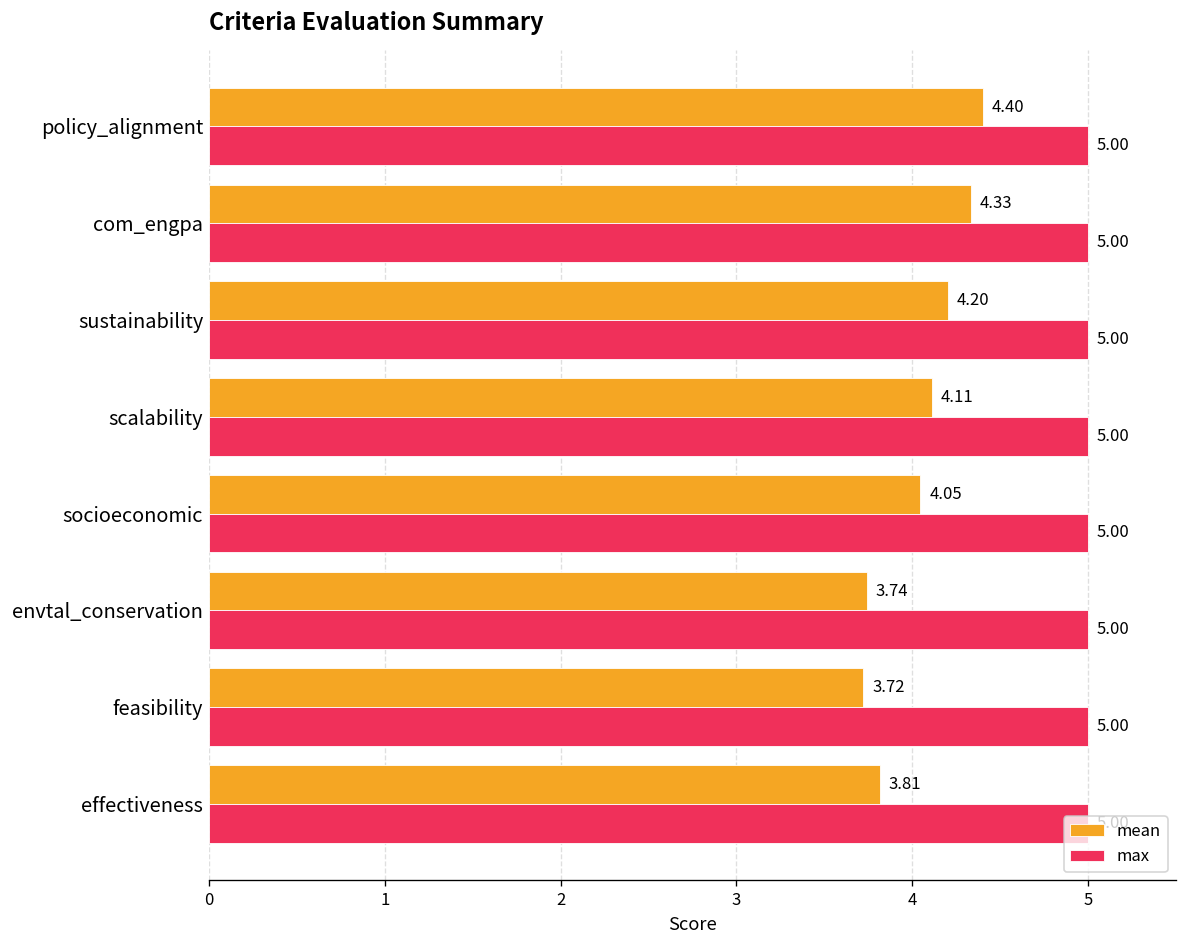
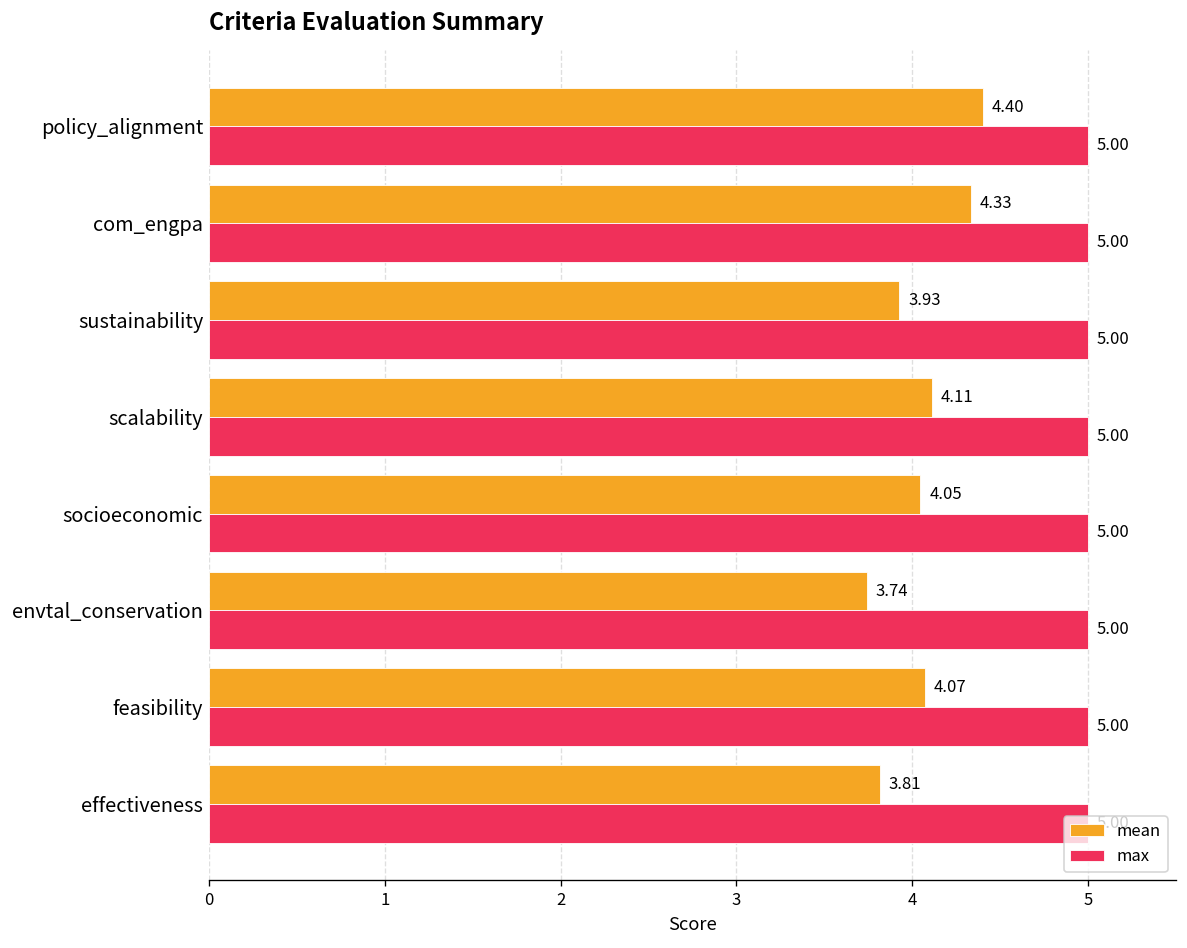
  {
    "mean": {
      "policy_alignment": 4.40,
      "com_engpa": 4.33,
-     "sustainability": 4.20,
+     "sustainability": 3.93,
      "scalability": 4.11,
      "socioeconomic": 4.05,
      "envtal_conservation": 3.74,
-     "feasibility": 3.72,
+     "feasibility": 4.07,
      "effectiveness": 3.81
    },
    "max": {
      "policy_alignment": 5.00,
      "com_engpa": 5.00,
      "sustainability": 5.00,
      "scalability": 5.00,
      "socioeconomic": 5.00,
      "envtal_conservation": 5.00,
      "feasibility": 5.00
    }
  }
